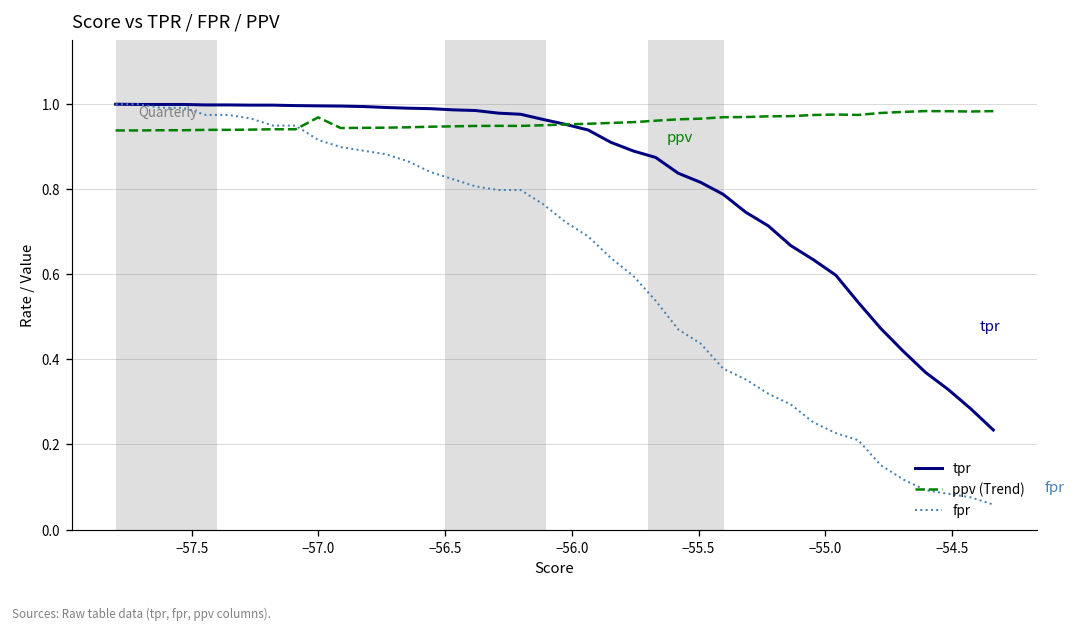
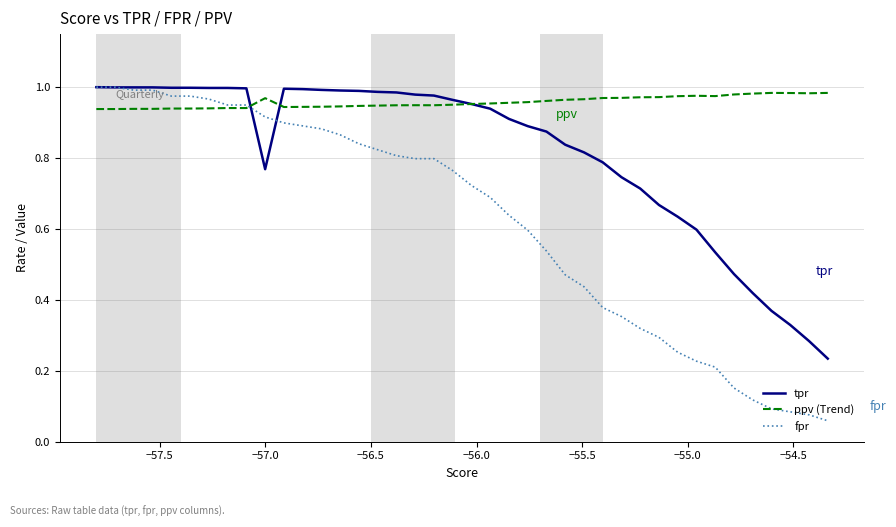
  {
    "tpr": {
-     "−57.0": 1.00
+     "−57.0": 0.77
    },
    "ppv (Trend)": {
      "−57.0": 0.97
    },
    "fpr": {
      "−57.0": 0.92
    }
  }
